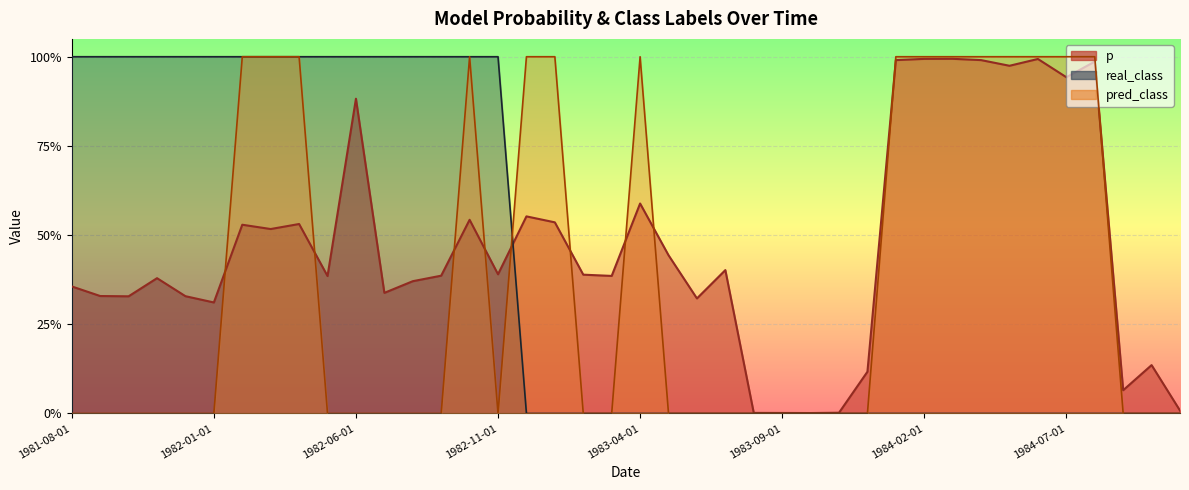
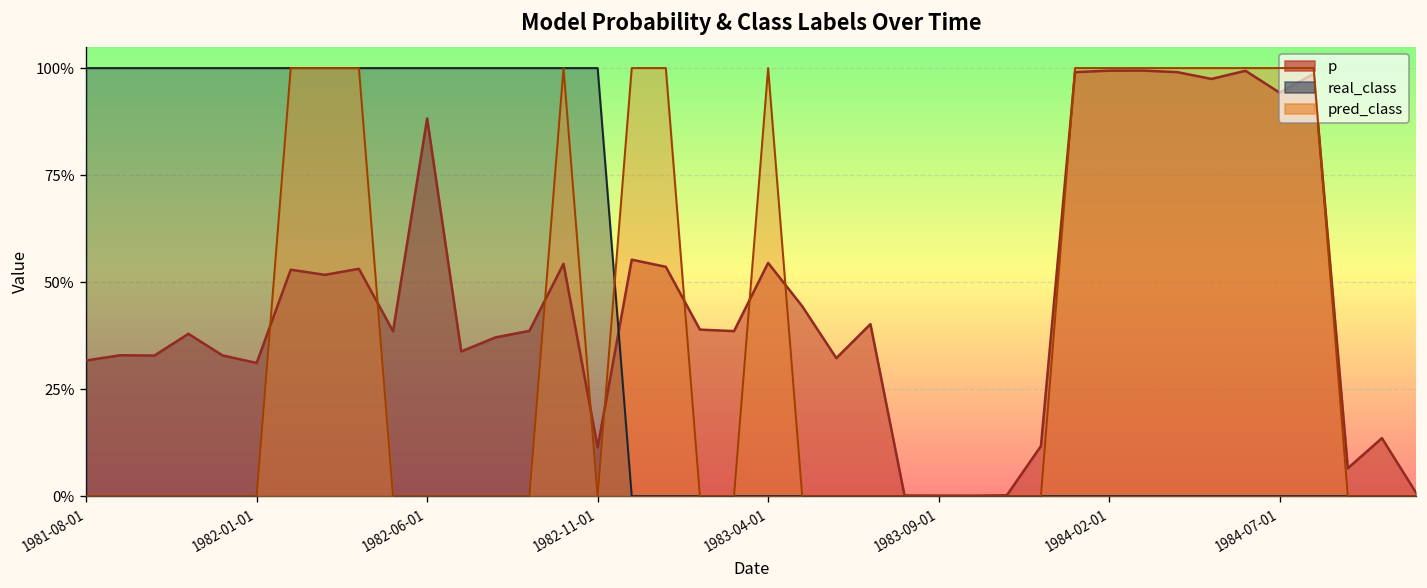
  {
    "p": {
-     "1981-08-01": "36%",
+     "1981-08-01": "32%",
      "1982-01-01": "31%",
      "1982-06-01": "88%",
-     "1982-11-01": "39%",
-     "1983-04-01": "59%"
+     "1982-11-01": "11%",
+     "1983-04-01": "54%"
    },
    "real_class": {
      "1981-08-01": "100%",
      "1982-01-01": "100%",
      "1982-06-01": "100%",
      "1982-11-01": "100%",
      "1983-04-01": "0%",
      "1984-02-01": "0%",
      "1984-07-01": "0%"
    },
    "pred_class": {
      "1981-08-01": "0%",
      "1982-01-01": "0%",
      "1982-06-01": "0%",
      "1982-11-01": "0%",
      "1983-04-01": "100%"
    }
  }
